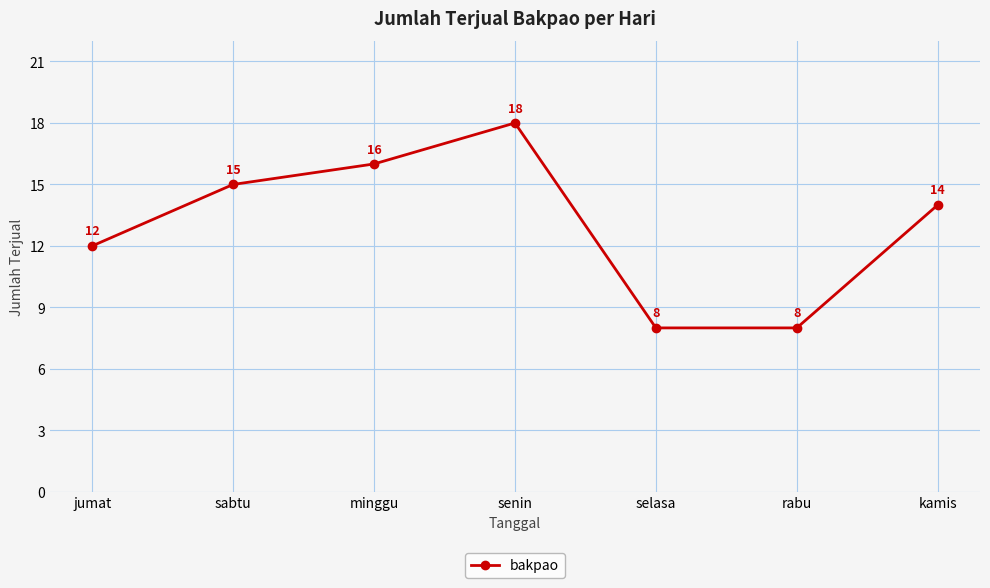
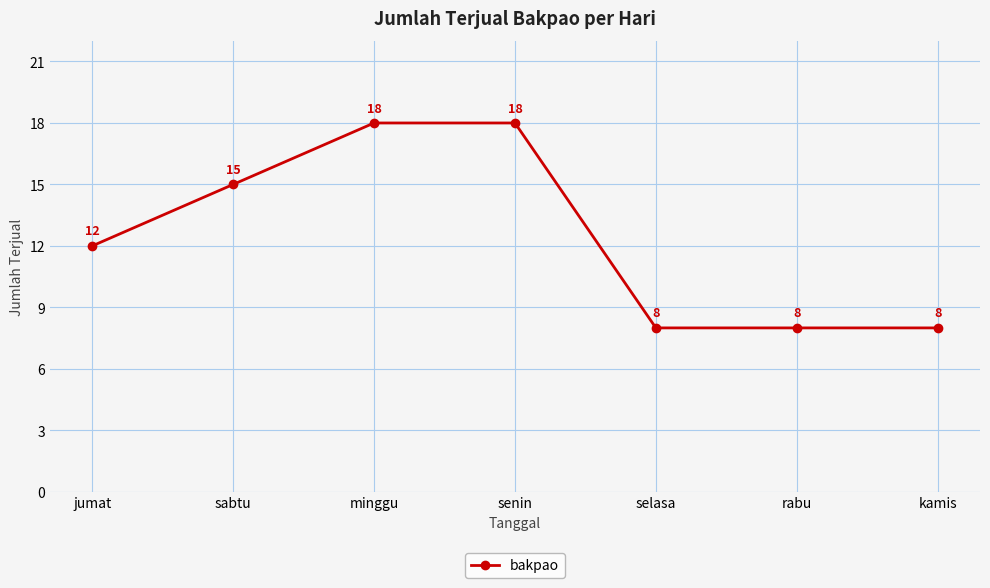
  {
    "jumat": 12,
    "sabtu": 15,
-   "minggu": 16,
+   "minggu": 18,
    "senin": 18,
    "selasa": 8,
    "rabu": 8,
-   "kamis": 14
+   "kamis": 8
  }
